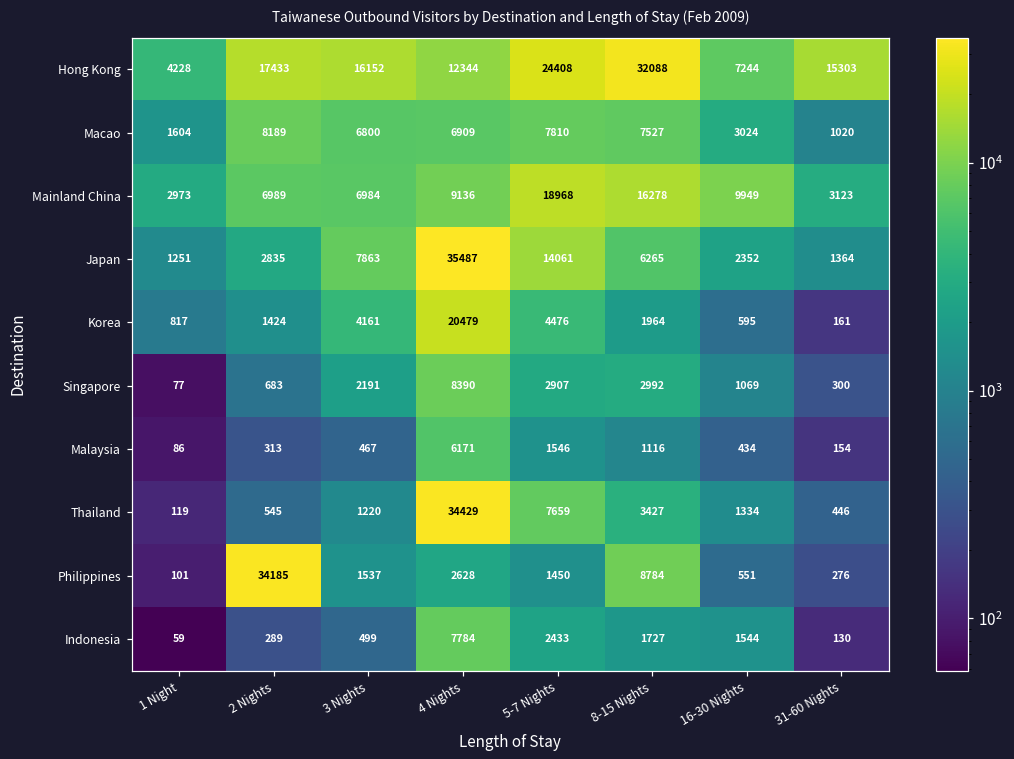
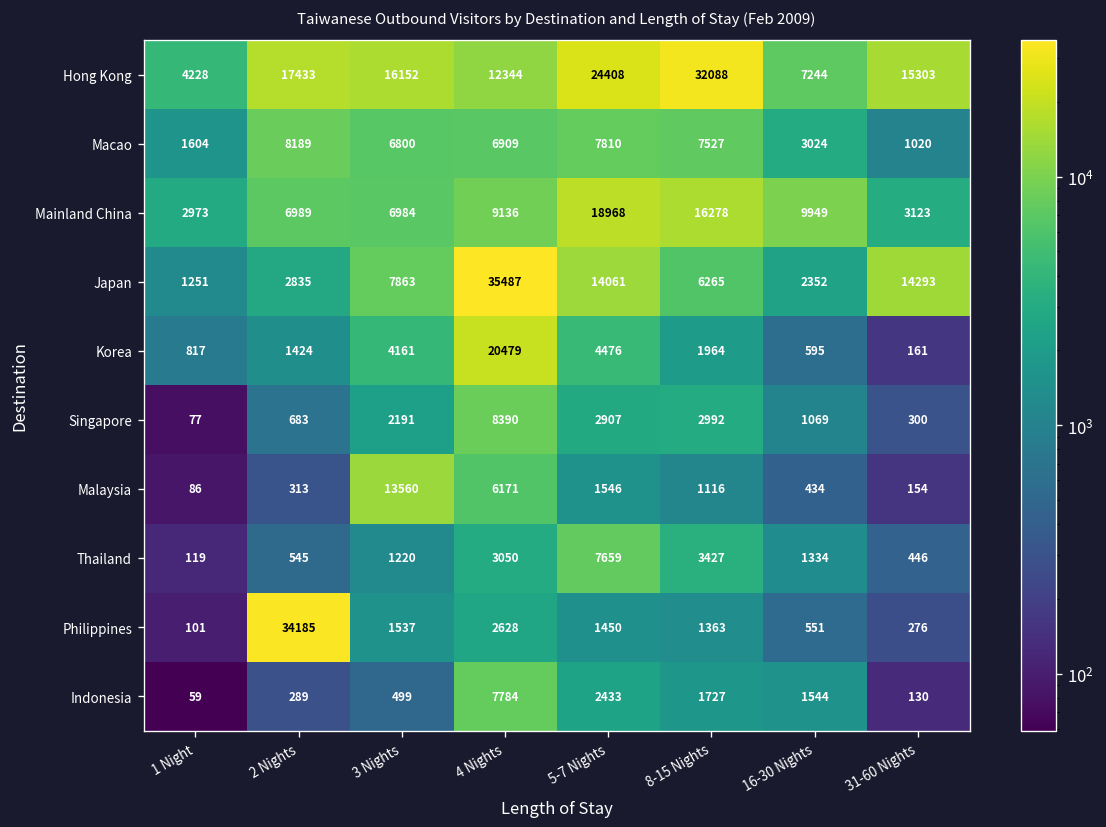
  {
    "Hong Kong": {
      "1 Night": 4228,
      "2 Nights": 17433,
      "3 Nights": 16152,
      "4 Nights": 12344,
      "5-7 Nights": 24408,
      "8-15 Nights": 32088,
      "16-30 Nights": 7244,
      "31-60 Nights": 15303
    },
    "Macao": {
      "1 Night": 1604,
      "2 Nights": 8189,
      "3 Nights": 6800,
      "4 Nights": 6909,
      "5-7 Nights": 7810,
      "8-15 Nights": 7527,
      "16-30 Nights": 3024,
      "31-60 Nights": 1020
    },
    "Mainland China": {
      "1 Night": 2973,
      "2 Nights": 6989,
      "3 Nights": 6984,
      "4 Nights": 9136,
      "5-7 Nights": 18968,
      "8-15 Nights": 16278,
      "16-30 Nights": 9949,
      "31-60 Nights": 3123
    },
    "Japan": {
      "1 Night": 1251,
      "2 Nights": 2835,
      "3 Nights": 7863,
      "4 Nights": 35487,
      "5-7 Nights": 14061,
      "8-15 Nights": 6265,
      "16-30 Nights": 2352,
-     "31-60 Nights": 1364
+     "31-60 Nights": 14293
    },
    "Korea": {
      "1 Night": 817,
      "2 Nights": 1424,
      "3 Nights": 4161,
      "4 Nights": 20479,
      "5-7 Nights": 4476,
      "8-15 Nights": 1964,
      "16-30 Nights": 595,
      "31-60 Nights": 161
    },
    "Singapore": {
      "1 Night": 77,
      "2 Nights": 683,
      "3 Nights": 2191,
      "4 Nights": 8390,
      "5-7 Nights": 2907,
      "8-15 Nights": 2992,
      "16-30 Nights": 1069,
      "31-60 Nights": 300
    },
    "Malaysia": {
      "1 Night": 86,
      "2 Nights": 313,
-     "3 Nights": 467,
+     "3 Nights": 13560,
      "4 Nights": 6171,
      "5-7 Nights": 1546,
      "8-15 Nights": 1116,
      "16-30 Nights": 434,
      "31-60 Nights": 154
    },
    "Thailand": {
      "1 Night": 119,
      "2 Nights": 545,
      "3 Nights": 1220,
-     "4 Nights": 34429,
+     "4 Nights": 3050,
      "5-7 Nights": 7659,
      "8-15 Nights": 3427,
      "16-30 Nights": 1334,
      "31-60 Nights": 446
    },
    "Philippines": {
      "1 Night": 101,
      "2 Nights": 34185,
      "3 Nights": 1537,
      "4 Nights": 2628,
      "5-7 Nights": 1450,
-     "8-15 Nights": 8784,
+     "8-15 Nights": 1363,
      "16-30 Nights": 551,
      "31-60 Nights": 276
    },
    "Indonesia": {
      "1 Night": 59,
      "2 Nights": 289,
      "3 Nights": 499,
      "4 Nights": 7784,
      "5-7 Nights": 2433,
      "8-15 Nights": 1727,
      "16-30 Nights": 1544,
      "31-60 Nights": 130
    }
  }
